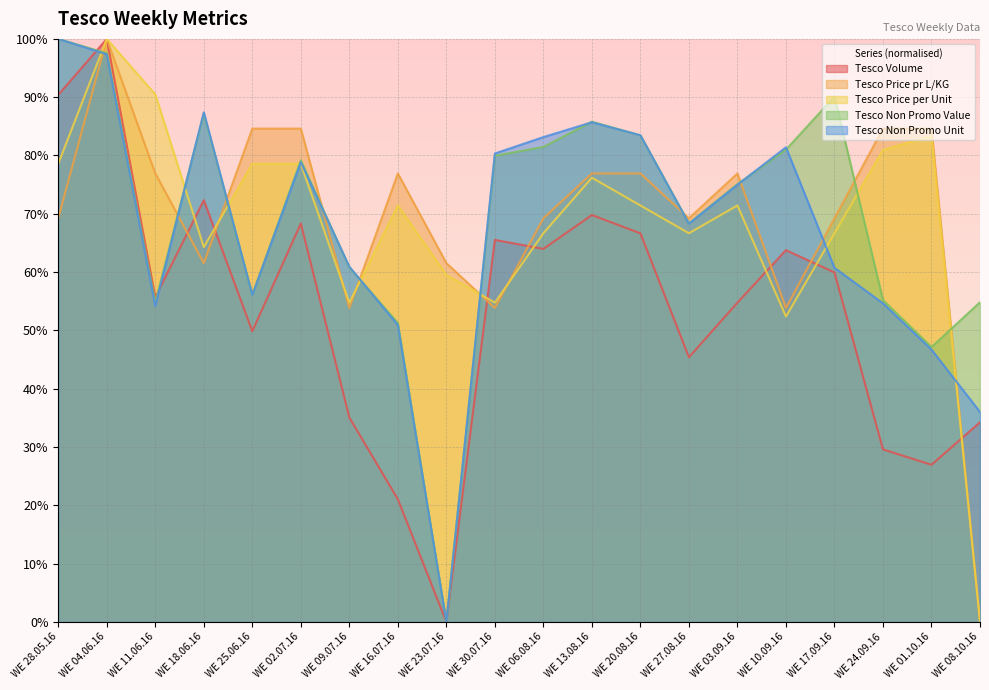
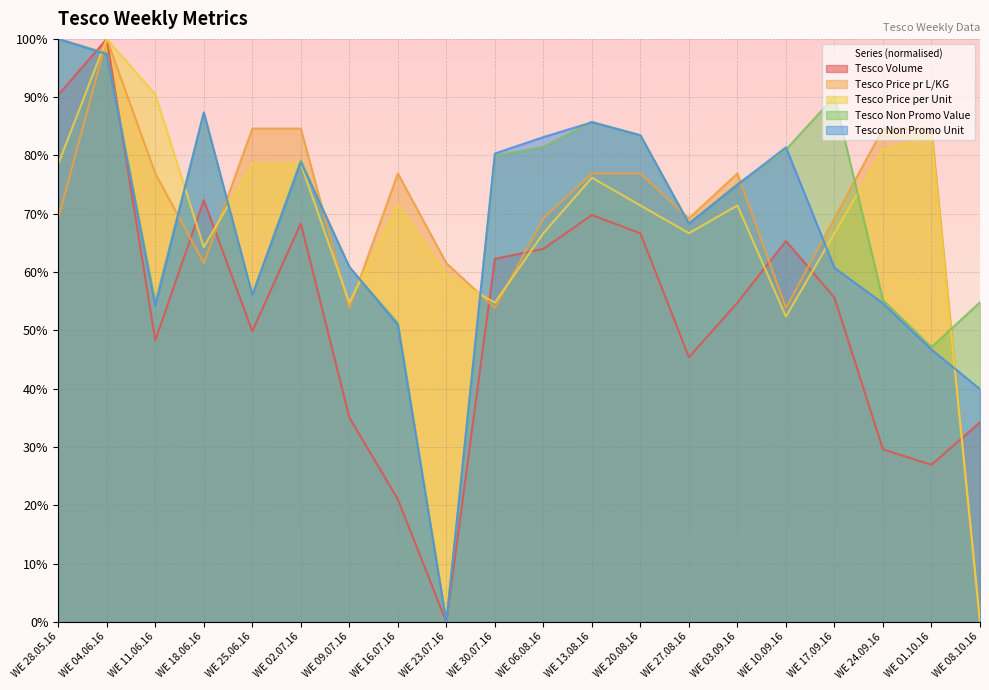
  {
    "Tesco Volume": {
      "WE 28.05.16": "90%",
-     "WE 11.06.16": "56%",
+     "WE 11.06.16": "48%",
      "WE 18.06.16": "72%",
      "WE 25.06.16": "50%",
      "WE 02.07.16": "68%",
      "WE 09.07.16": "35%",
      "WE 16.07.16": "21%",
-     "WE 30.07.16": "66%",
+     "WE 30.07.16": "62%",
      "WE 06.08.16": "64%",
      "WE 13.08.16": "70%",
      "WE 20.08.16": "67%",
      "WE 27.08.16": "45%",
      "WE 03.09.16": "55%",
-     "WE 10.09.16": "64%",
-     "WE 17.09.16": "60%",
+     "WE 10.09.16": "65%",
+     "WE 17.09.16": "56%",
      "WE 24.09.16": "30%",
      "WE 01.10.16": "27%",
      "WE 08.10.16": "34%"
    },
    "Tesco Non Promo Value": {
      "WE 11.06.16": "55%",
      "WE 06.08.16": "81%",
      "WE 24.09.16": "55%",
      "WE 08.10.16": "55%"
    },
    "Tesco Non Promo Unit": {
      "WE 11.06.16": "54%",
      "WE 06.08.16": "83%",
      "WE 17.09.16": "61%",
      "WE 24.09.16": "55%",
-     "WE 08.10.16": "36%"
+     "WE 08.10.16": "40%"
    }
  }
